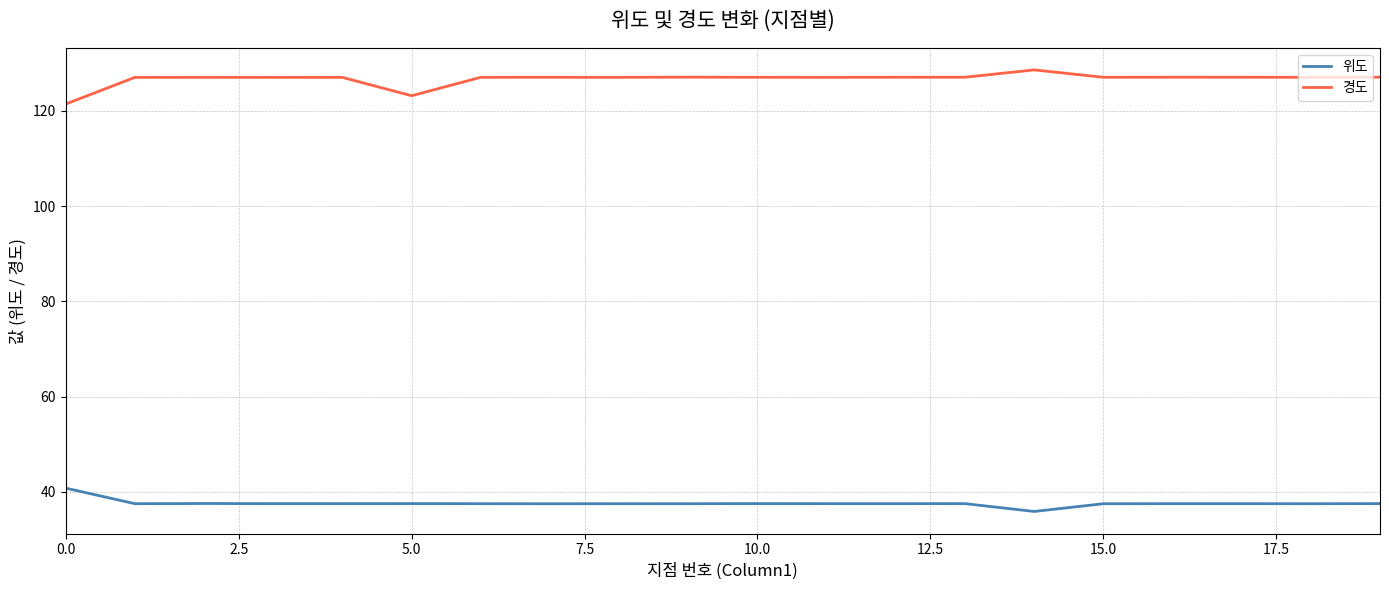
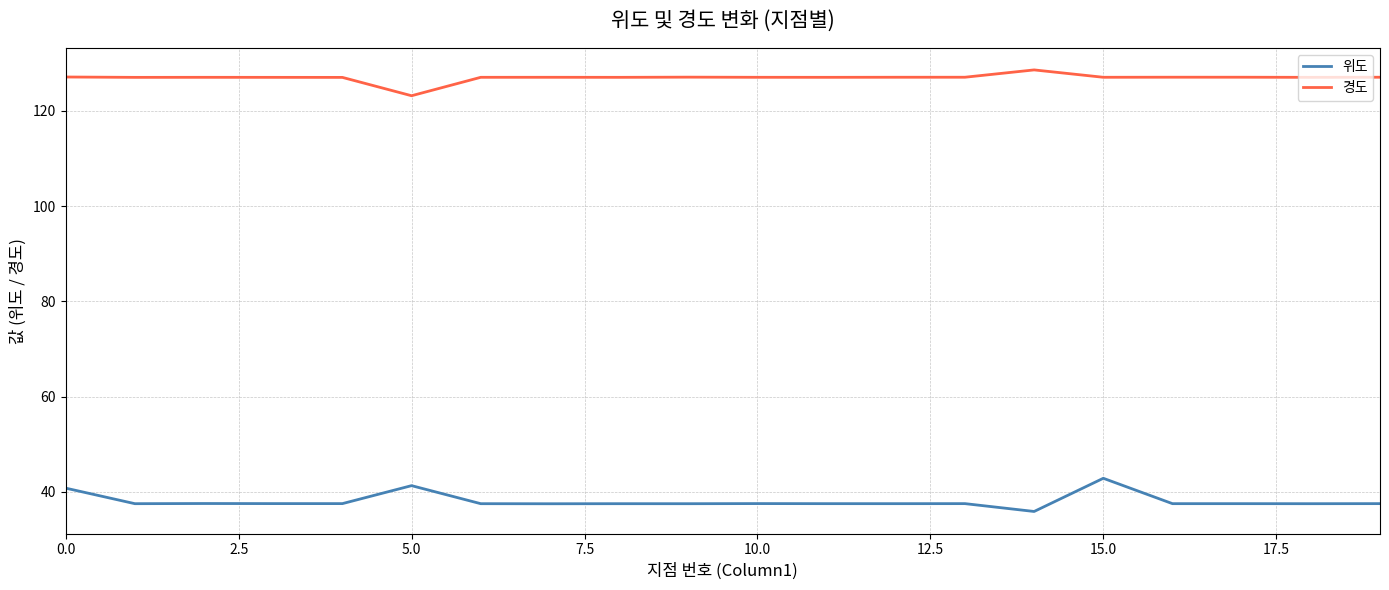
  {
    "위도": {
      "0.0": 41,
-     "5.0": 38,
+     "5.0": 41,
      "10.0": 38,
-     "15.0": 37
+     "15.0": 43
    },
    "경도": {
-     "0.0": 121,
+     "0.0": 127,
      "5.0": 123,
      "10.0": 127,
      "15.0": 127
    }
  }
